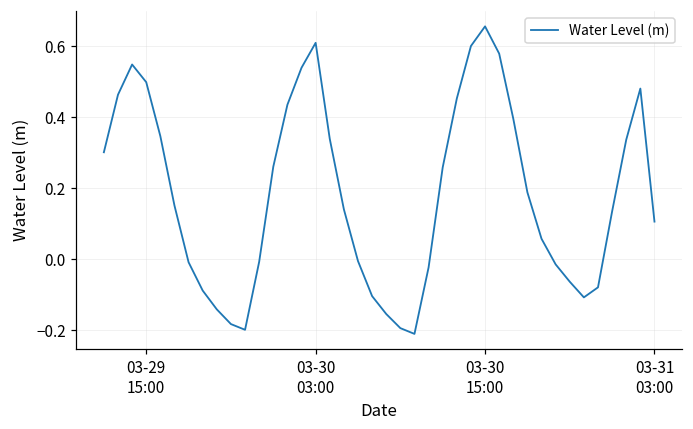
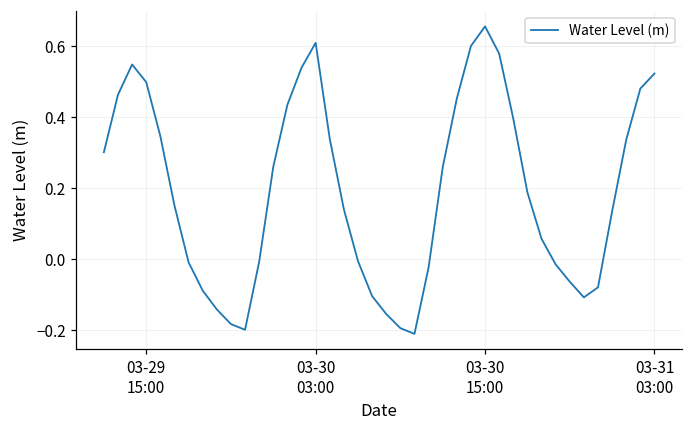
  {
    "03-29 15:00": 0.50,
    "03-30 03:00": 0.61,
    "03-30 15:00": 0.66,
-   "03-31 03:00": 0.11
+   "03-31 03:00": 0.52
  }
